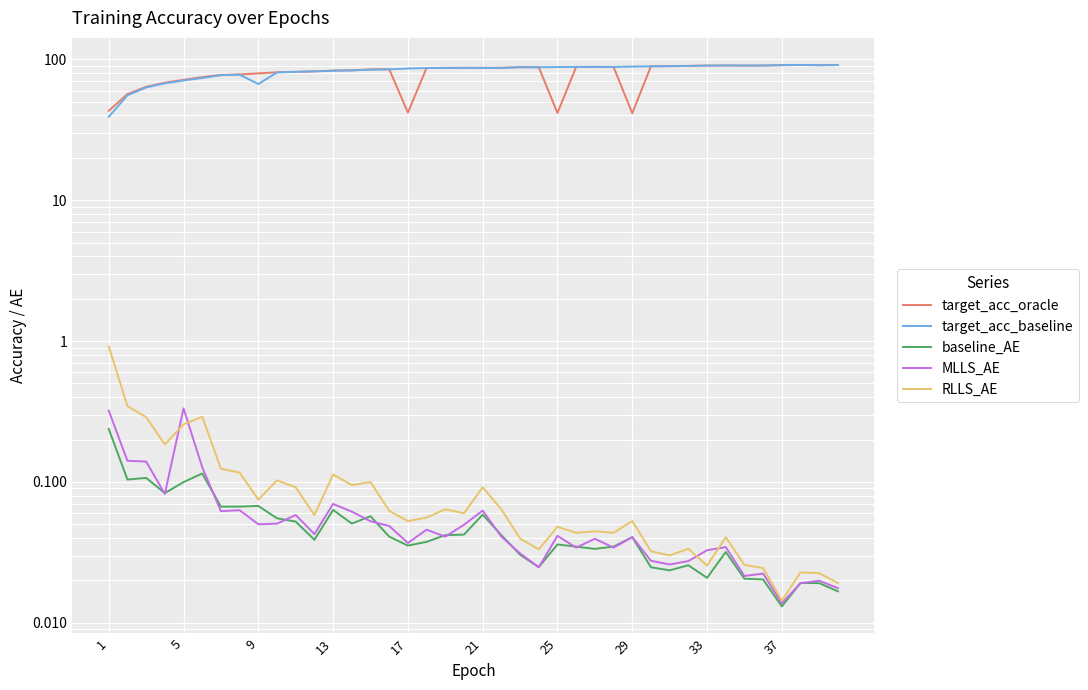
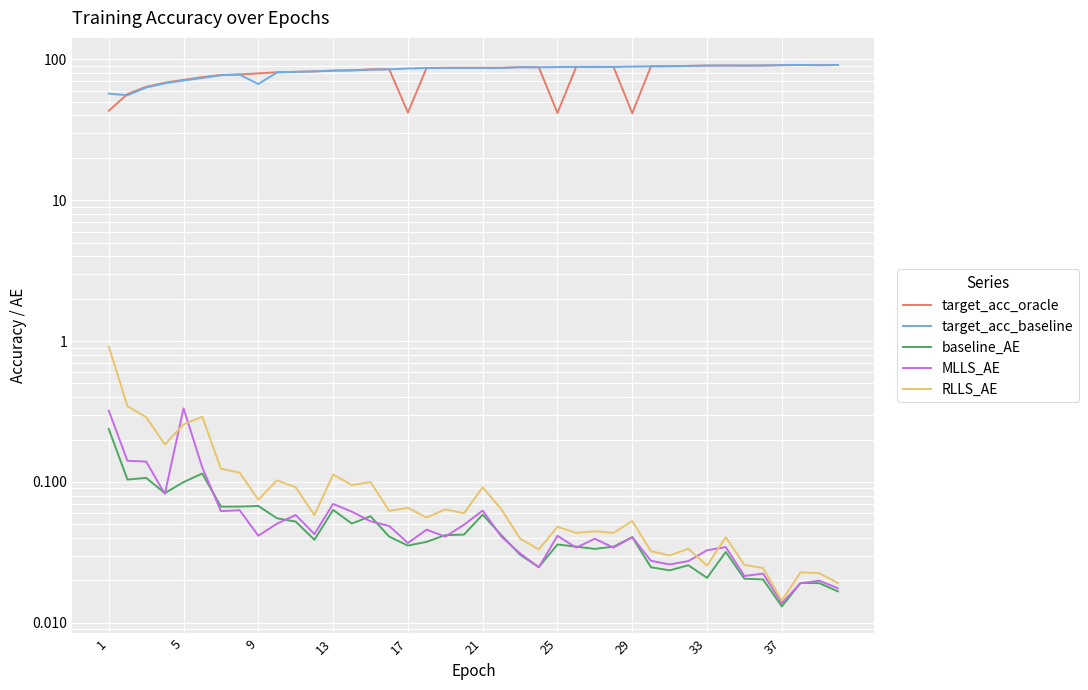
  {
    "target_acc_oracle": {
      "1": 43,
      "9": 80,
      "17": 42,
      "25": 42,
      "29": 42
    },
    "target_acc_baseline": {
-     "1": 39,
+     "1": 57,
      "9": 70,
      "17": 90,
      "25": 90,
      "29": 90
    },
    "baseline_AE": {
      "1": 0.24,
      "5": 0.10,
      "9": 0.07,
      "13": 0.06,
      "17": 0.035,
      "21": 0.059,
      "25": 0.036,
      "33": 0.021,
      "37": 0.013
    },
    "MLLS_AE": {
      "1": 0.32,
      "5": 0.33,
-     "9": 0.050,
+     "9": 0.041,
      "13": 0.07,
      "17": 0.037,
      "21": 0.06,
      "25": 0.041,
      "33": 0.033,
      "37": 0.014
    },
    "RLLS_AE": {
      "1": 0.9,
      "5": 0.26,
      "9": 0.07,
      "13": 0.11,
-     "17": 0.053,
+     "17": 0.07,
      "21": 0.09,
      "25": 0.048,
      "29": 0.053,
      "33": 0.025,
      "37": 0.014
    }
  }
